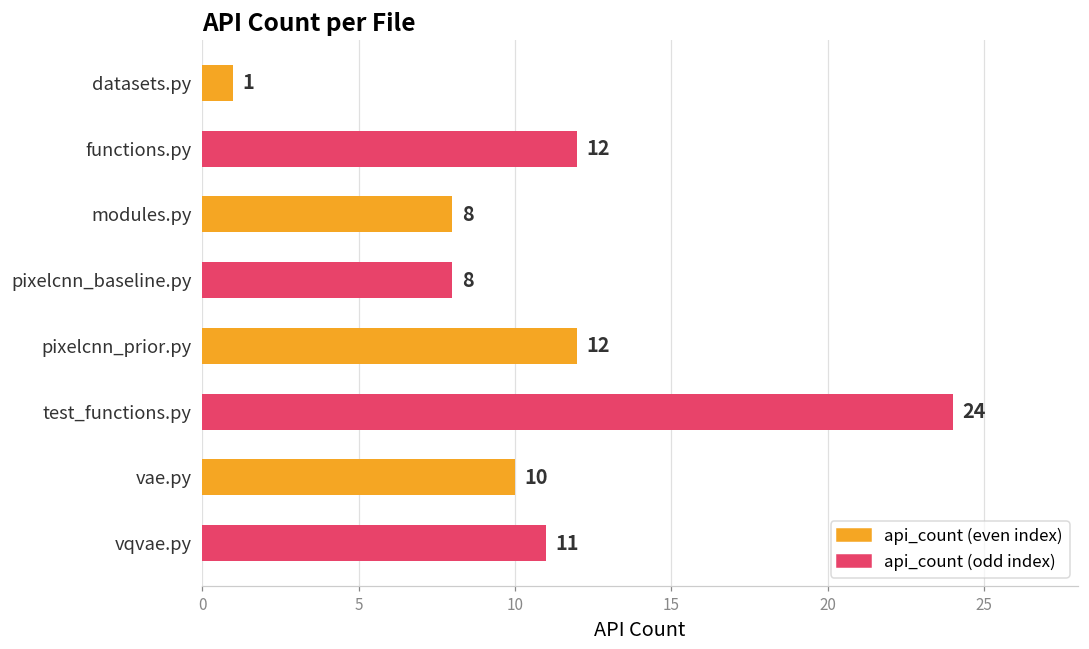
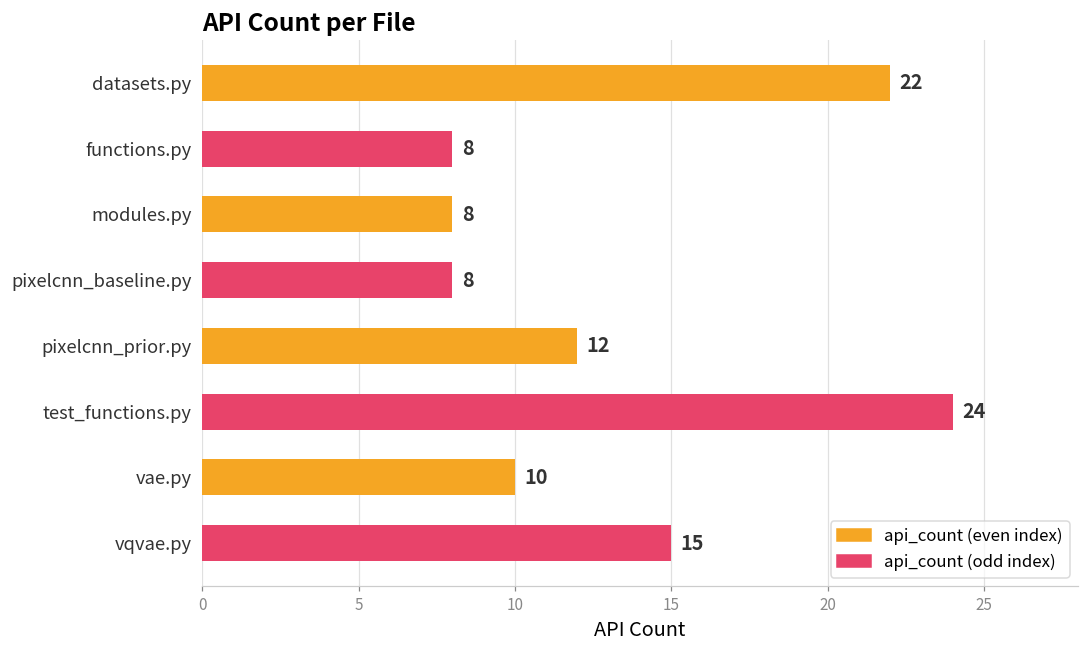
  {
-   "datasets.py": 1,
-   "functions.py": 12,
+   "datasets.py": 22,
+   "functions.py": 8,
    "modules.py": 8,
    "pixelcnn_baseline.py": 8,
    "pixelcnn_prior.py": 12,
    "test_functions.py": 24,
    "vae.py": 10,
-   "vqvae.py": 11
+   "vqvae.py": 15
  }
